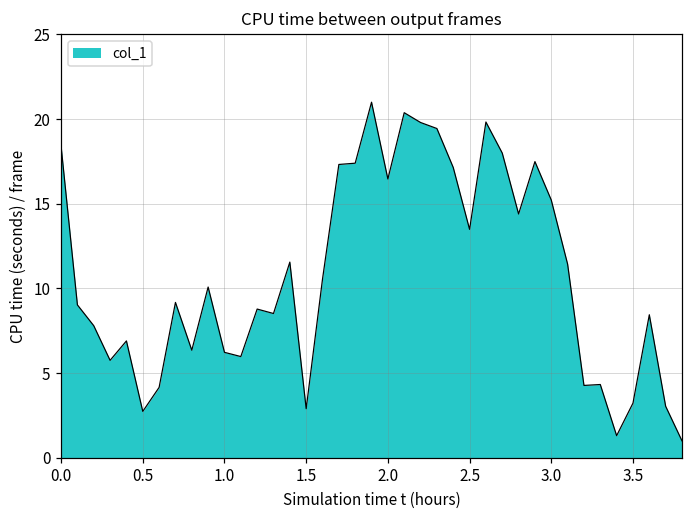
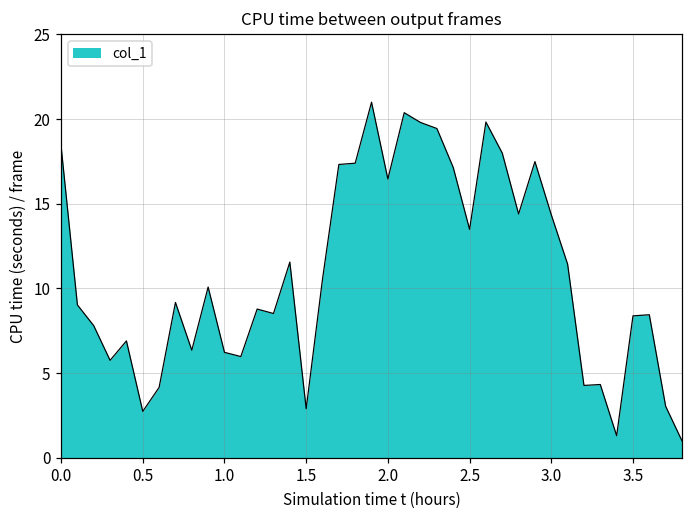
  {
    "0.0": 18.4,
    "0.5": 2.7,
    "1.0": 6.2,
    "1.5": 2.9,
    "2.0": 16.5,
    "2.5": 13.5,
-   "3.0": 15.2,
-   "3.5": 3.2
+   "3.0": 14.4,
+   "3.5": 8.4
  }
